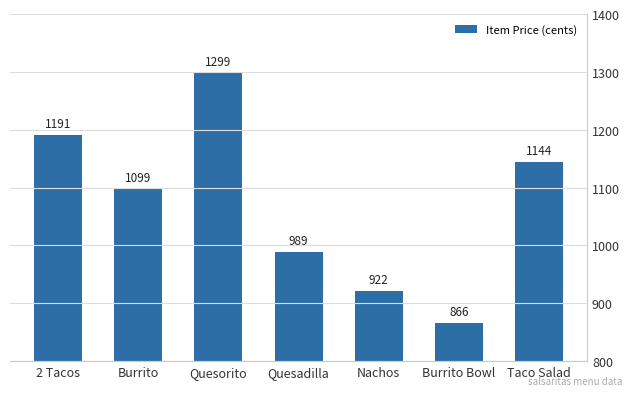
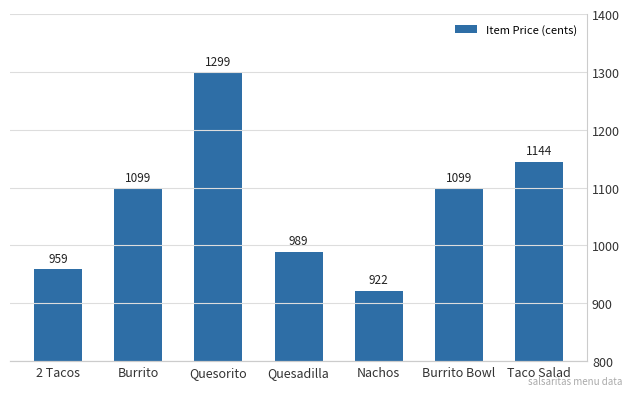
  {
-   "2 Tacos": 1191,
+   "2 Tacos": 959,
    "Burrito": 1099,
    "Quesorito": 1299,
    "Quesadilla": 989,
    "Nachos": 922,
-   "Burrito Bowl": 866,
+   "Burrito Bowl": 1099,
    "Taco Salad": 1144
  }
